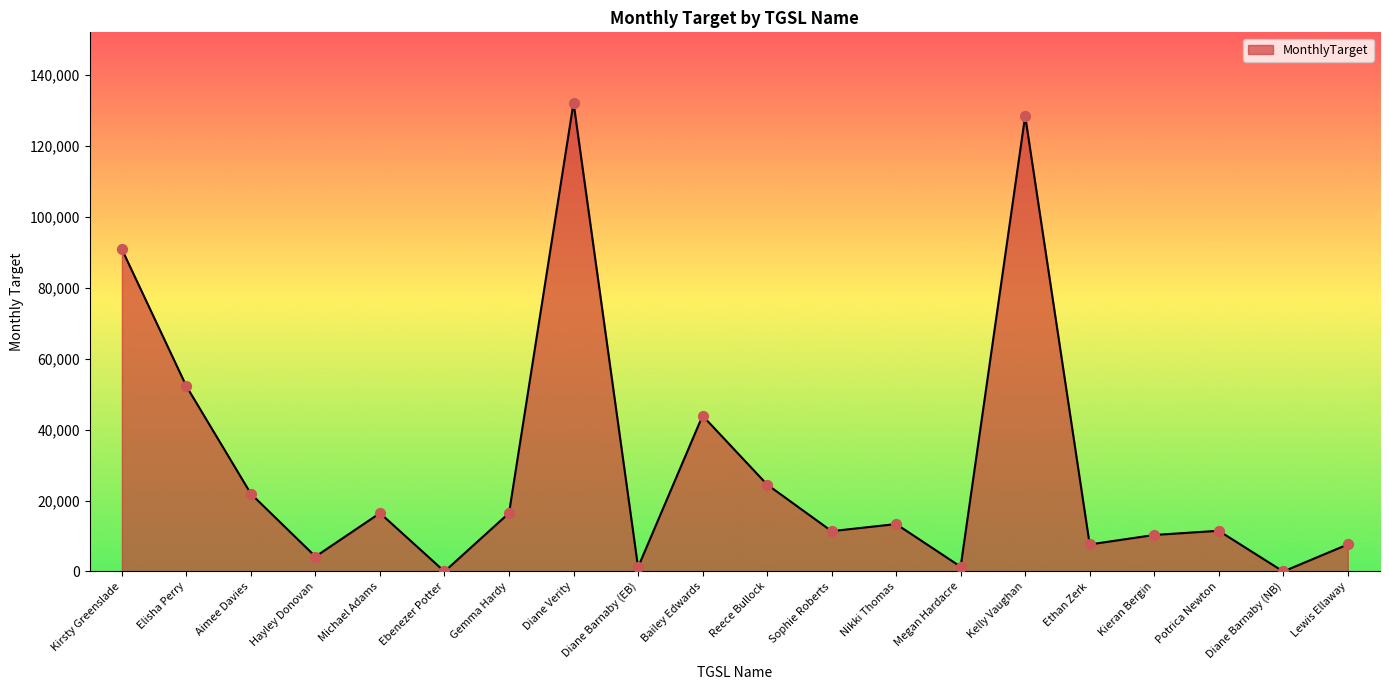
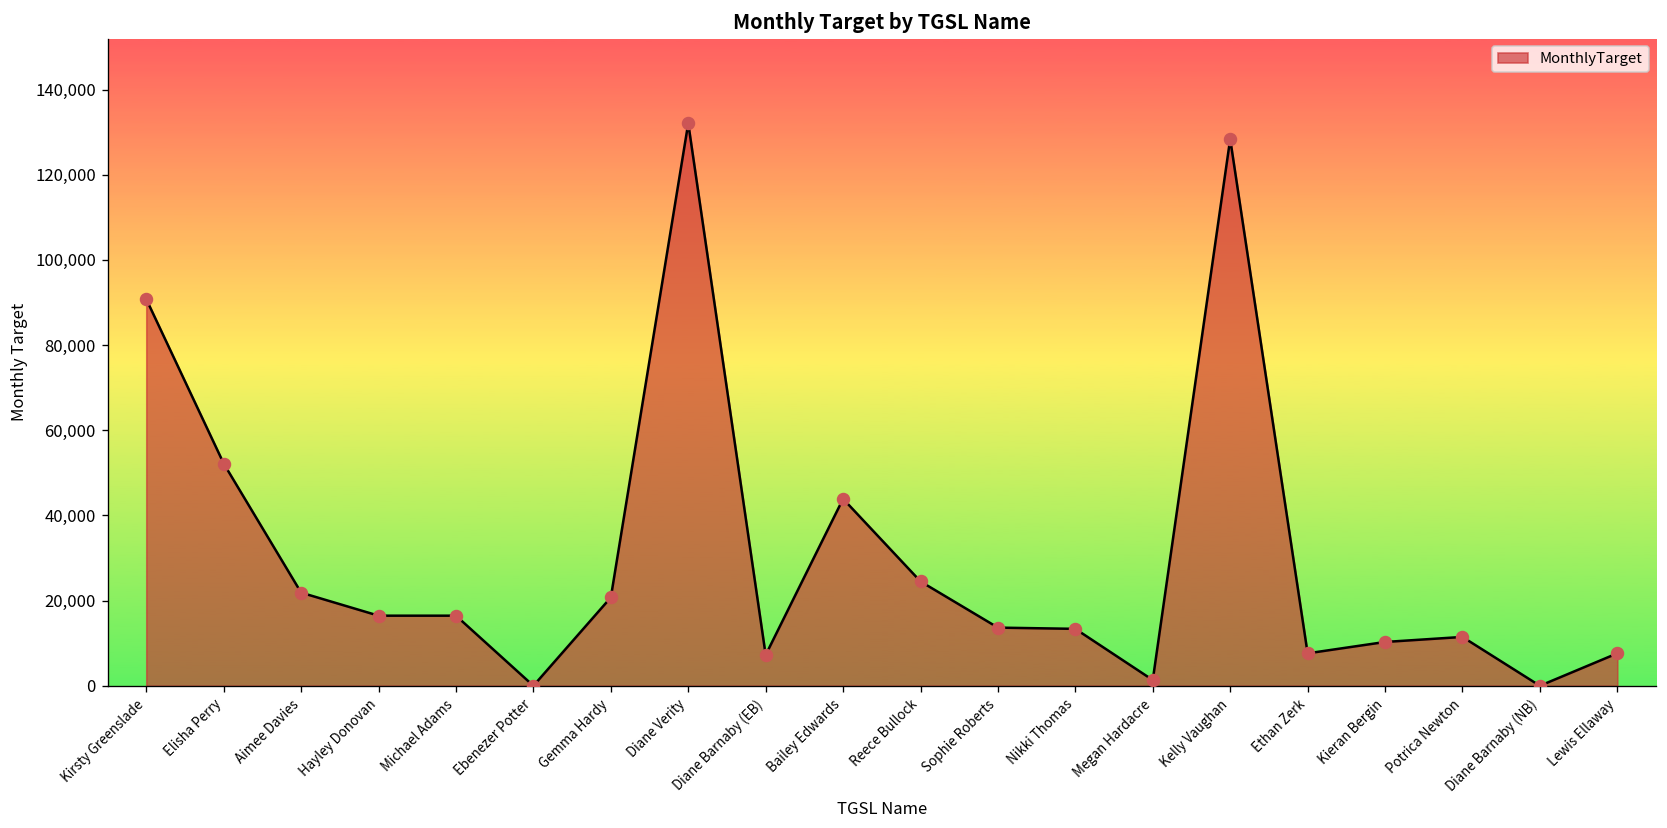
  {
    "Kirsty Greenslade": "91,000",
    "Elisha Perry": "52,000",
    "Aimee Davies": "22,000",
-   "Hayley Donovan": "4,000",
+   "Hayley Donovan": "16,000",
    "Michael Adams": "16,000",
    "Ebenezer Potter": "0",
-   "Gemma Hardy": "16,000",
+   "Gemma Hardy": "21,000",
    "Diane Verity": "132,000",
-   "Diane Barnaby (EB)": "1,000",
+   "Diane Barnaby (EB)": "7,000",
    "Bailey Edwards": "44,000",
    "Reece Bullock": "25,000",
-   "Sophie Roberts": "11,000",
+   "Sophie Roberts": "14,000",
    "Nikki Thomas": "13,000",
    "Megan Hardacre": "1,000",
    "Kelly Vaughan": "128,000",
    "Ethan Zerk": "8,000",
    "Kieran Bergin": "10,000",
    "Potrica Newton": "11,000",
    "Diane Barnaby (NB)": "0",
    "Lewis Ellaway": "8,000"
  }
